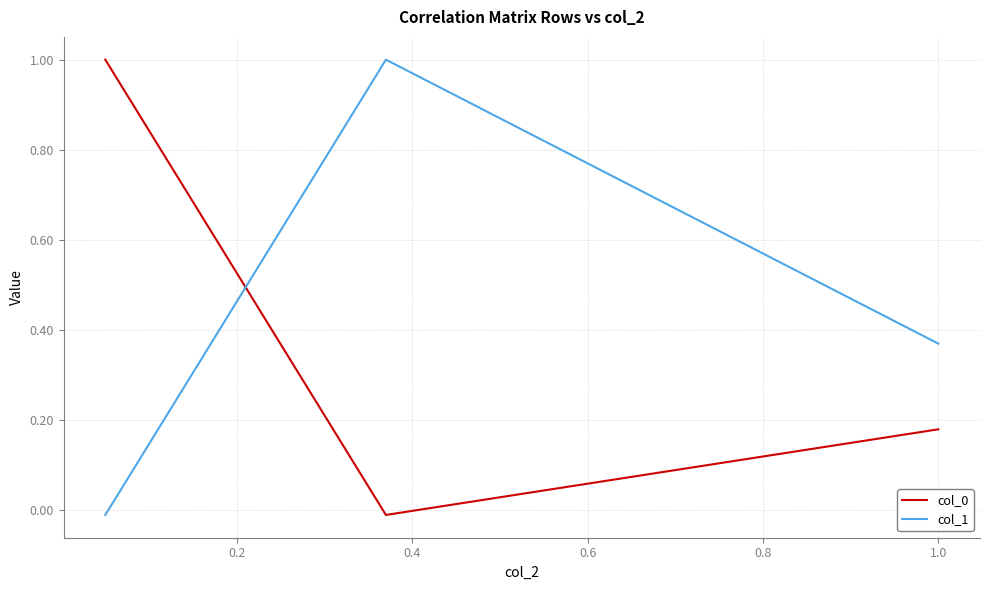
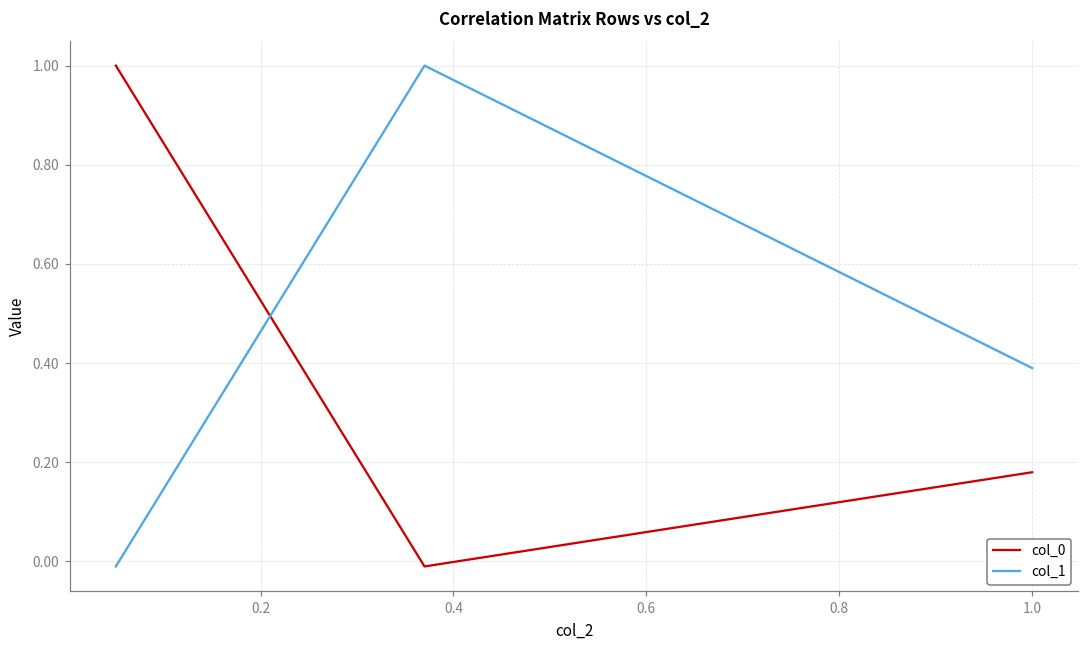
  {
    "col_0": {
      "1.0": 0.18
    },
    "col_1": {
-     "1.0": 0.37
+     "1.0": 0.39
    }
  }
